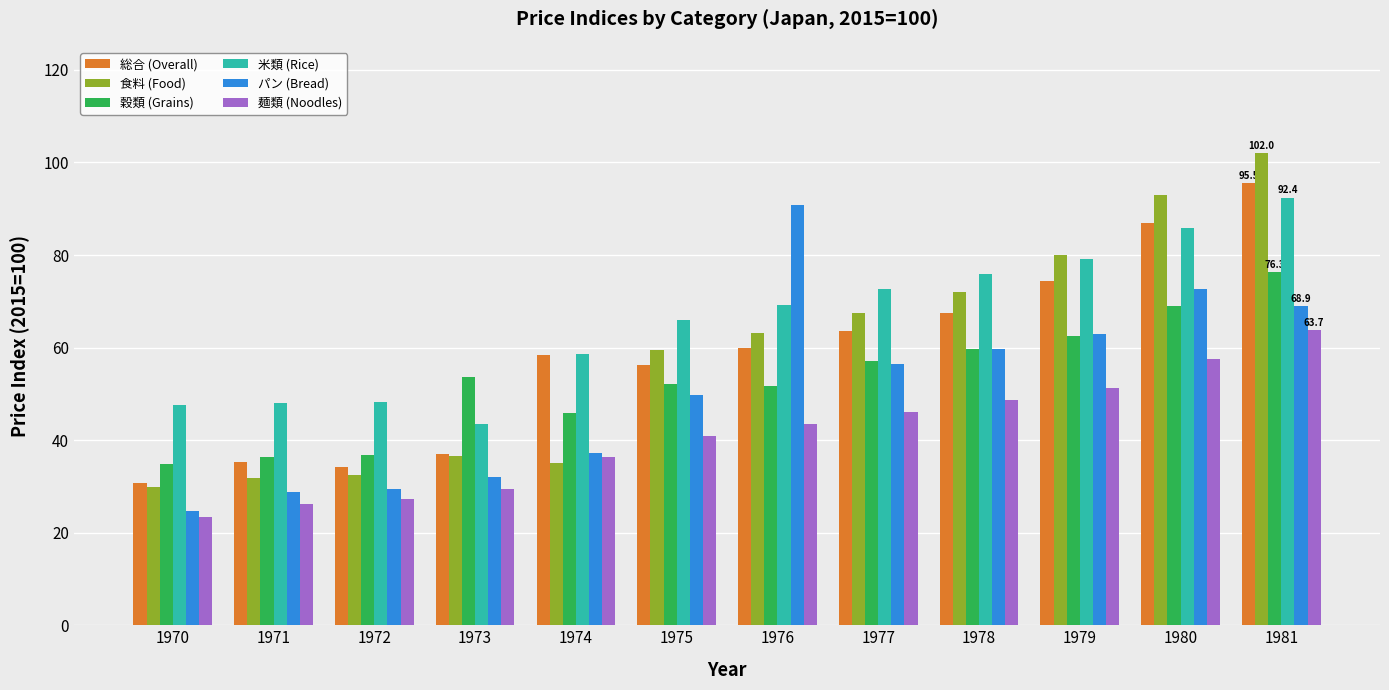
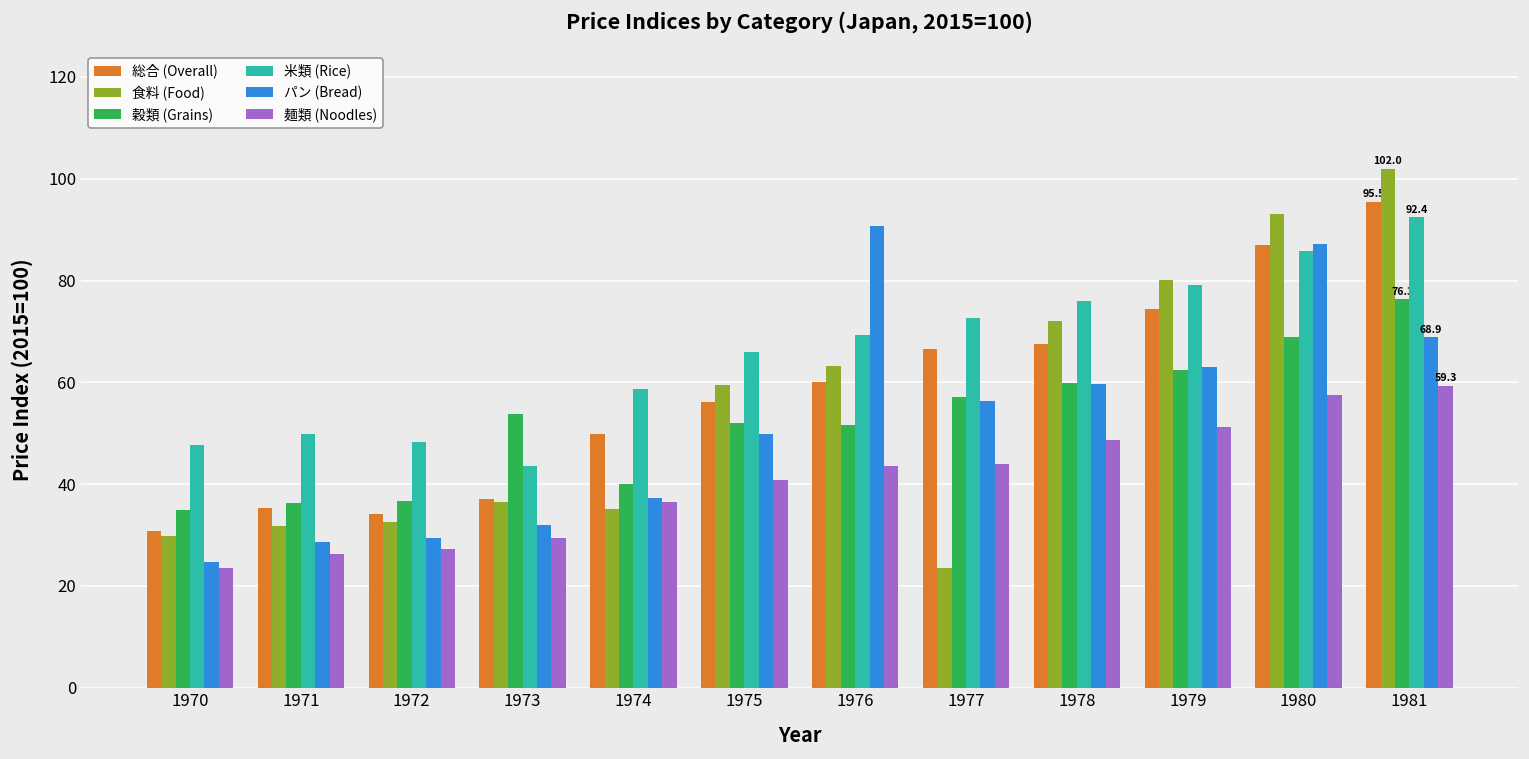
  {
    "総合 (Overall)": {
      "1970": 31,
      "1971": 35,
      "1972": 34,
      "1973": 37,
-     "1974": 59,
+     "1974": 50,
      "1975": 56,
      "1976": 60,
-     "1977": 64,
+     "1977": 67,
      "1978": 68,
      "1979": 74,
      "1980": 87
    },
    "食料 (Food)": {
      "1970": 30,
      "1971": 32,
      "1972": 33,
      "1973": 37,
      "1974": 35,
      "1975": 59,
      "1976": 63,
-     "1977": 68,
+     "1977": 24,
      "1978": 72,
      "1979": 80,
      "1980": 93
    },
    "穀類 (Grains)": {
      "1970": 35,
      "1971": 36,
      "1972": 37,
      "1973": 54,
-     "1974": 46,
+     "1974": 40,
      "1975": 52,
      "1976": 52,
      "1977": 57,
      "1978": 60,
      "1979": 62,
      "1980": 69
    },
    "米類 (Rice)": {
      "1970": 48,
-     "1971": 48,
+     "1971": 50,
      "1972": 48,
      "1973": 44,
      "1974": 59,
      "1975": 66,
      "1976": 69,
      "1977": 73,
      "1978": 76,
      "1979": 79,
      "1980": 86
    },
    "パン (Bread)": {
      "1970": 25,
      "1971": 29,
      "1972": 29,
      "1973": 32,
      "1974": 37,
      "1975": 50,
      "1976": 91,
      "1977": 56,
      "1978": 60,
      "1979": 63,
-     "1980": 73
+     "1980": 87
    },
    "麺類 (Noodles)": {
-     "1977": 46,
-     "1981": 63.7
+     "1977": 44,
+     "1981": 59.3
    }
  }
